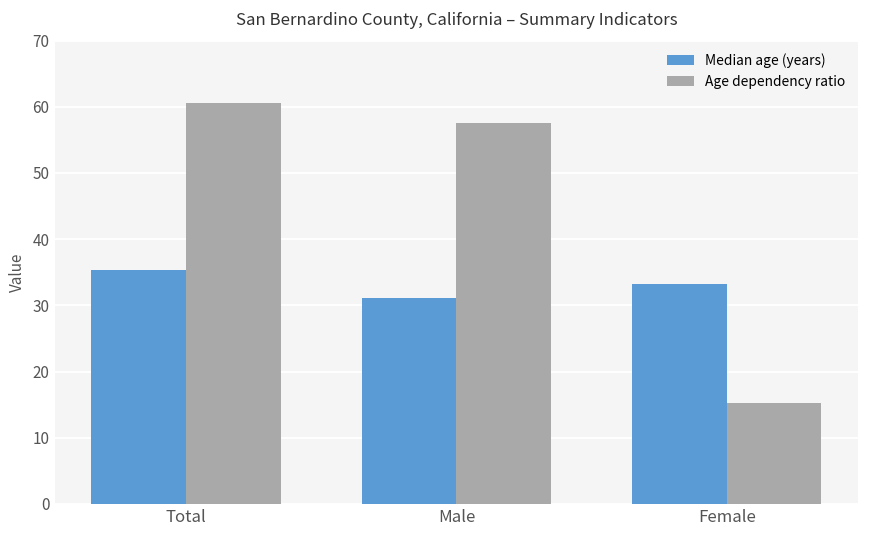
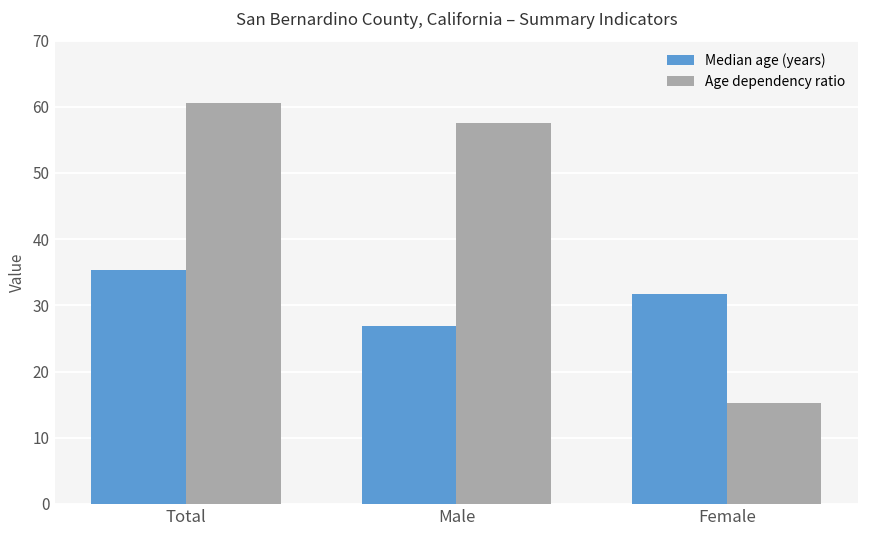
  {
    "Median age (years)": {
      "Total": 35,
-     "Male": 31,
-     "Female": 33
+     "Male": 27,
+     "Female": 32
    },
    "Age dependency ratio": {
      "Total": 61,
      "Male": 58,
      "Female": 15
    }
  }
